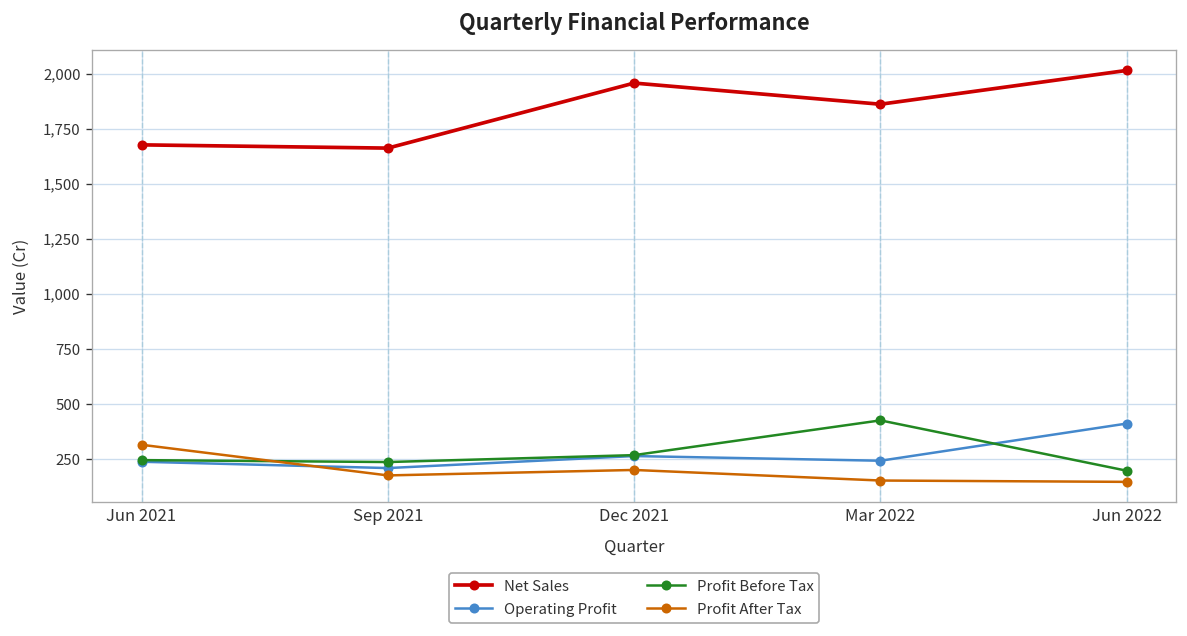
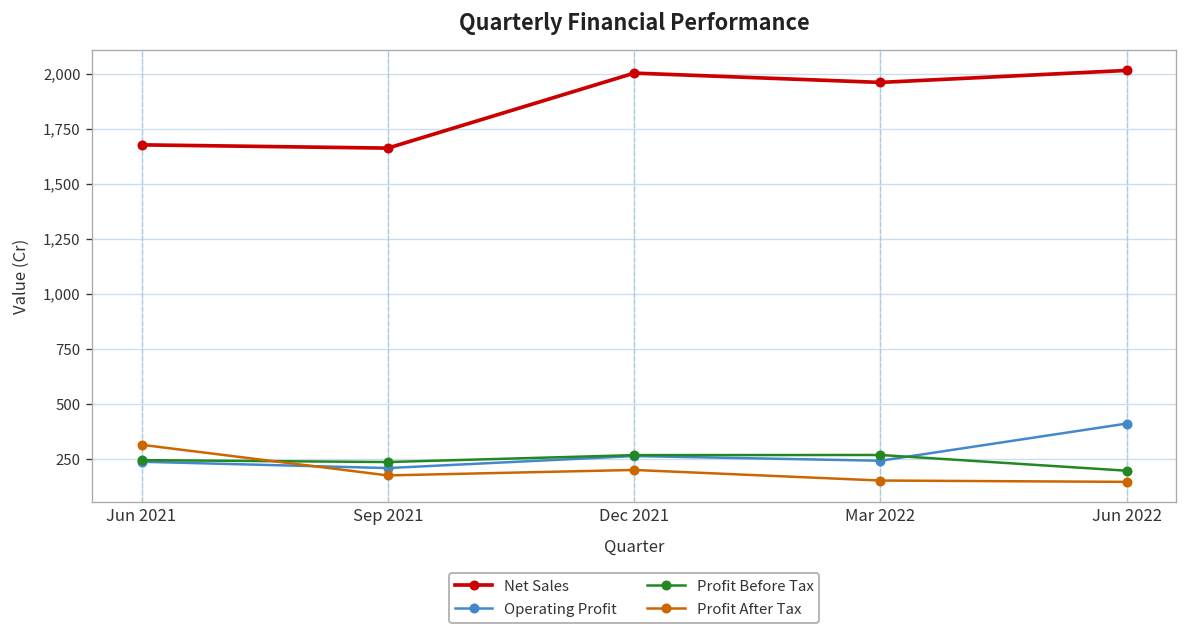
  {
    "Net Sales": {
      "Jun 2021": "1,680",
      "Sep 2021": "1,660",
-     "Dec 2021": "1,960",
-     "Mar 2022": "1,860",
+     "Dec 2021": "2,000",
+     "Mar 2022": "1,960",
      "Jun 2022": "2,010"
    },
    "Operating Profit": {
      "Sep 2021": "210",
      "Mar 2022": "240",
      "Jun 2022": "410"
    },
    "Profit Before Tax": {
      "Sep 2021": "240",
-     "Mar 2022": "430",
+     "Mar 2022": "270",
      "Jun 2022": "200"
    },
    "Profit After Tax": {
      "Jun 2021": "320",
      "Sep 2021": "180",
      "Dec 2021": "200",
      "Mar 2022": "150",
      "Jun 2022": "150"
    }
  }
